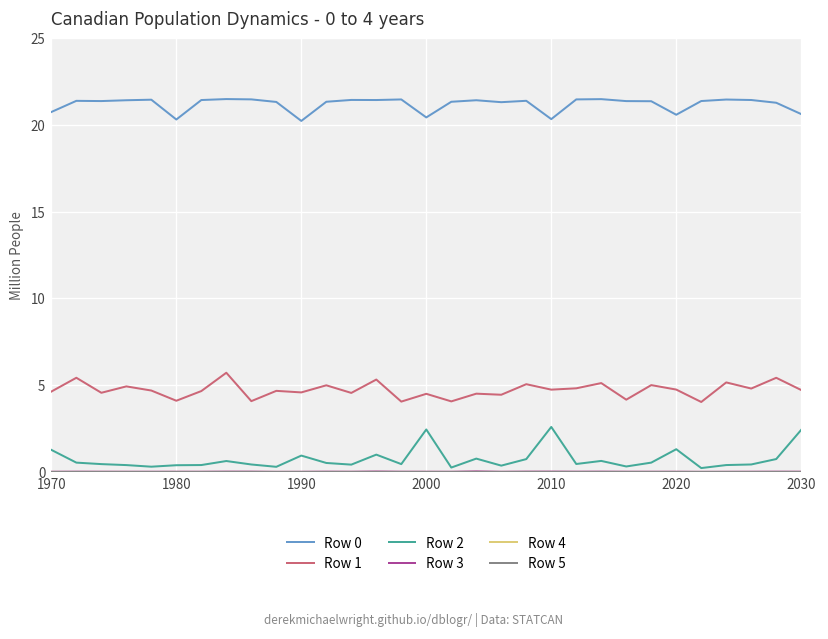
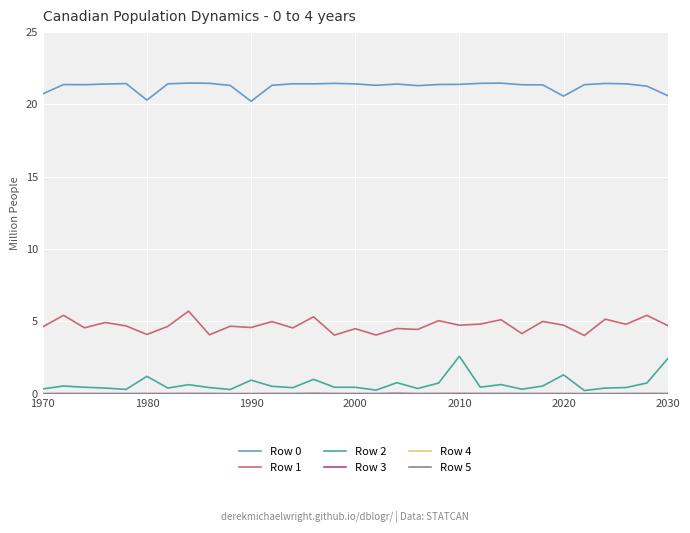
  {
    "Row 0": {
      "1970": 20.7,
      "1980": 20.3,
      "1990": 20.2,
-     "2000": 20.4,
-     "2010": 20.3,
+     "2000": 21.4,
+     "2010": 21.4,
      "2020": 20.6,
      "2030": 20.6
    },
    "Row 2": {
-     "1970": 1.3,
-     "1980": 0.4,
+     "1970": 0.3,
+     "1980": 1.2,
      "1990": 0.9,
-     "2000": 2.4,
+     "2000": 0.5,
      "2010": 2.6,
      "2020": 1.3,
      "2030": 2.4
    }
  }
